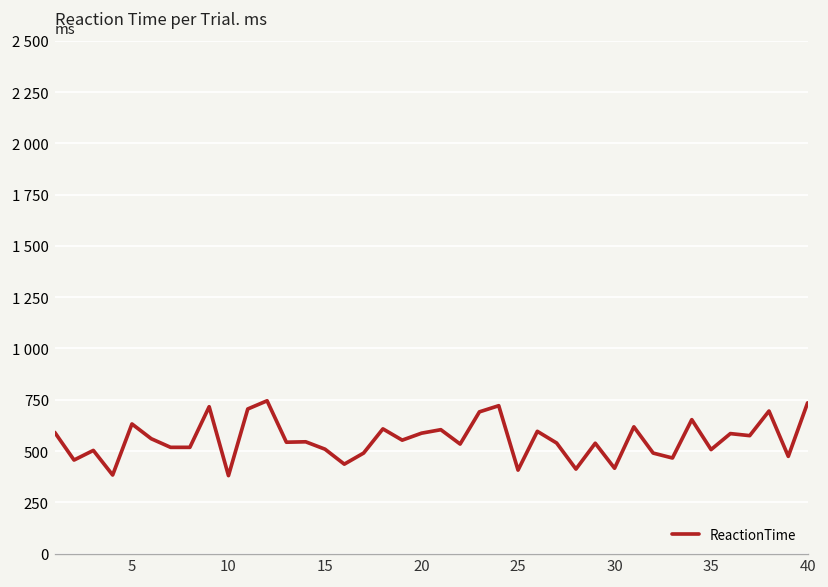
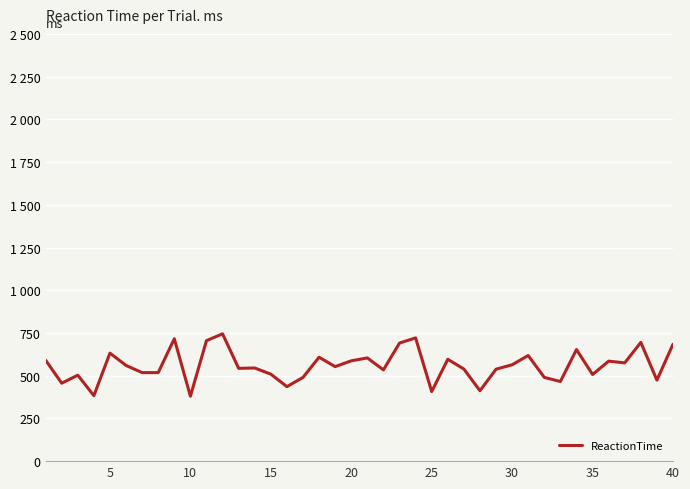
  {
    "5": 630,
    "10": 380,
    "15": 510,
    "20": 590,
    "25": 410,
-   "30": 420,
+   "30": 560,
    "35": 510,
-   "40": 740
+   "40": 680
  }
